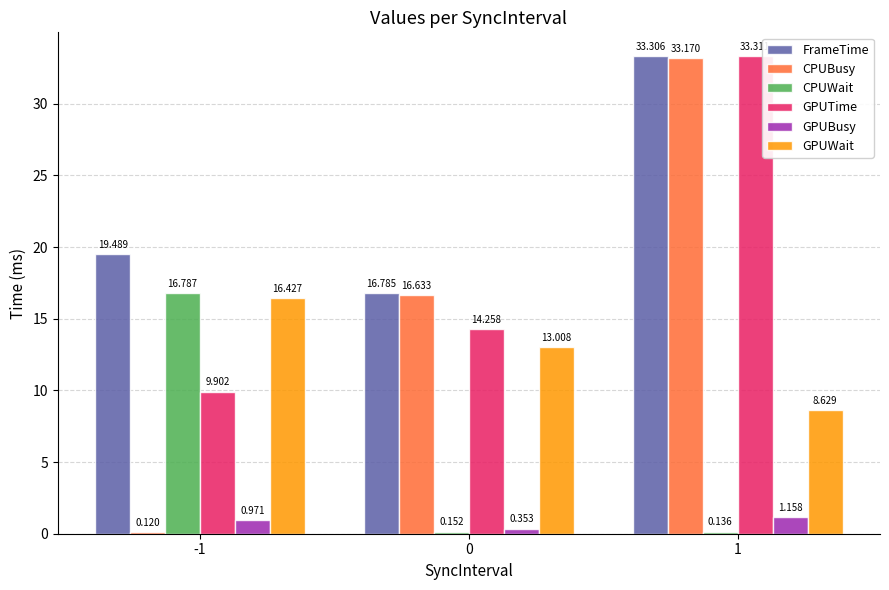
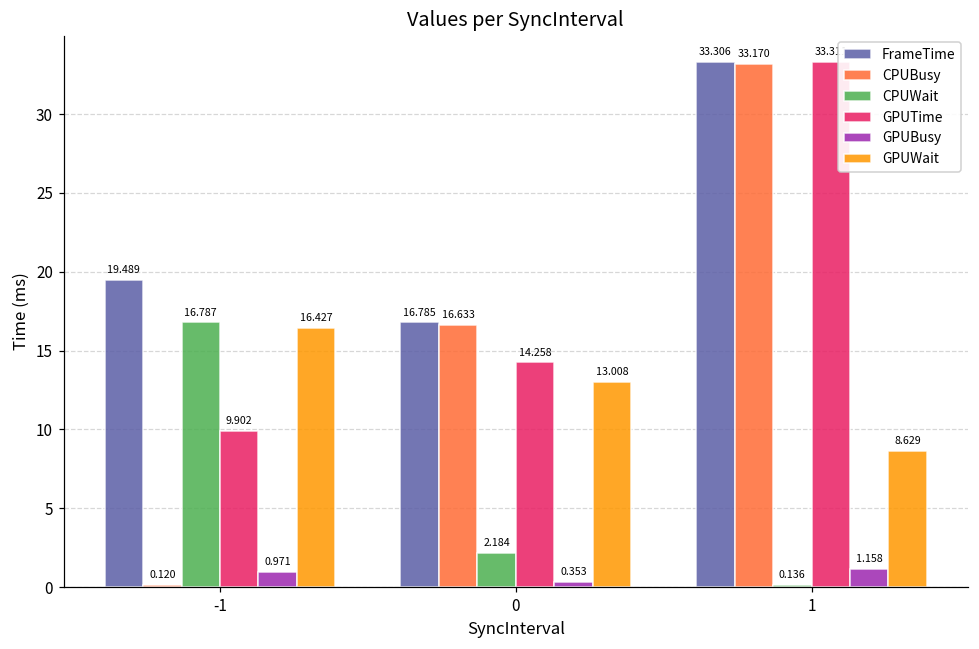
  {
    "FrameTime": {
      "-1": 19.489,
      "0": 16.785,
      "1": 33.306
    },
    "CPUBusy": {
      "-1": 0.120,
      "0": 16.633,
      "1": 33.170
    },
    "CPUWait": {
      "-1": 16.787,
-     "0": 0.152,
+     "0": 2.184,
      "1": 0.136
    },
    "GPUTime": {
      "-1": 9.902,
      "0": 14.258
    },
    "GPUBusy": {
      "-1": 0.971,
      "0": 0.353,
      "1": 1.158
    },
    "GPUWait": {
      "-1": 16.427,
      "0": 13.008,
      "1": 8.629
    }
  }
